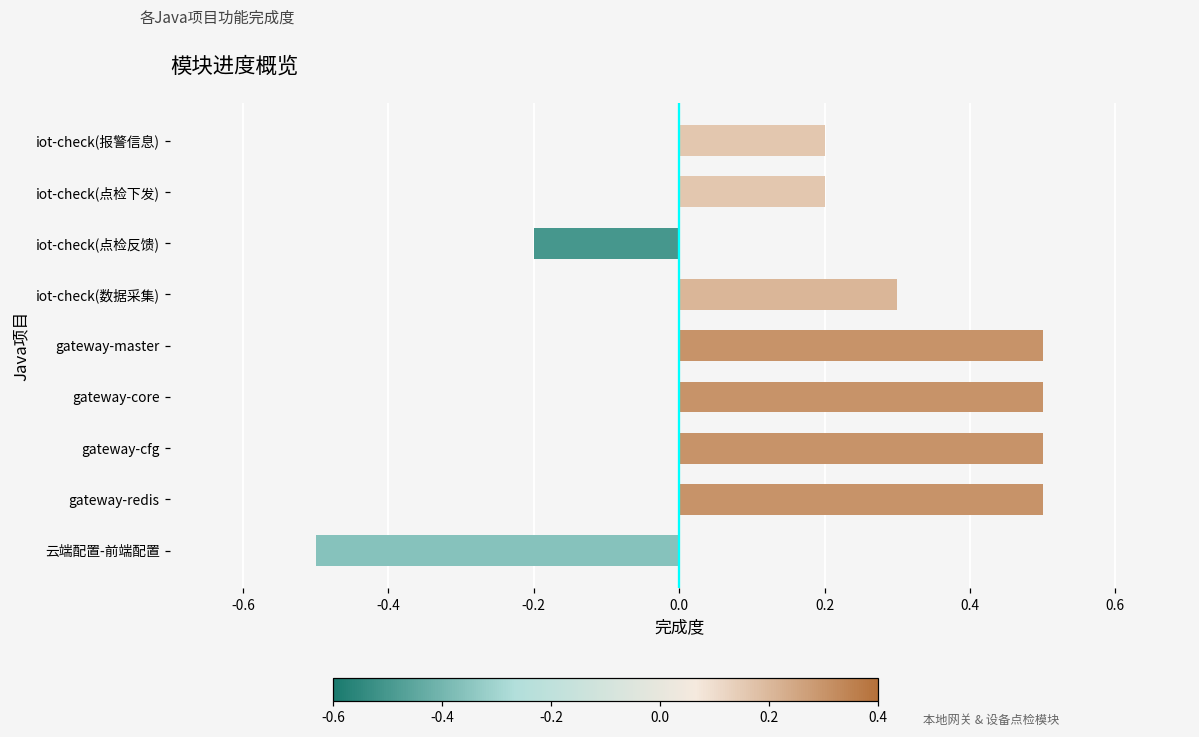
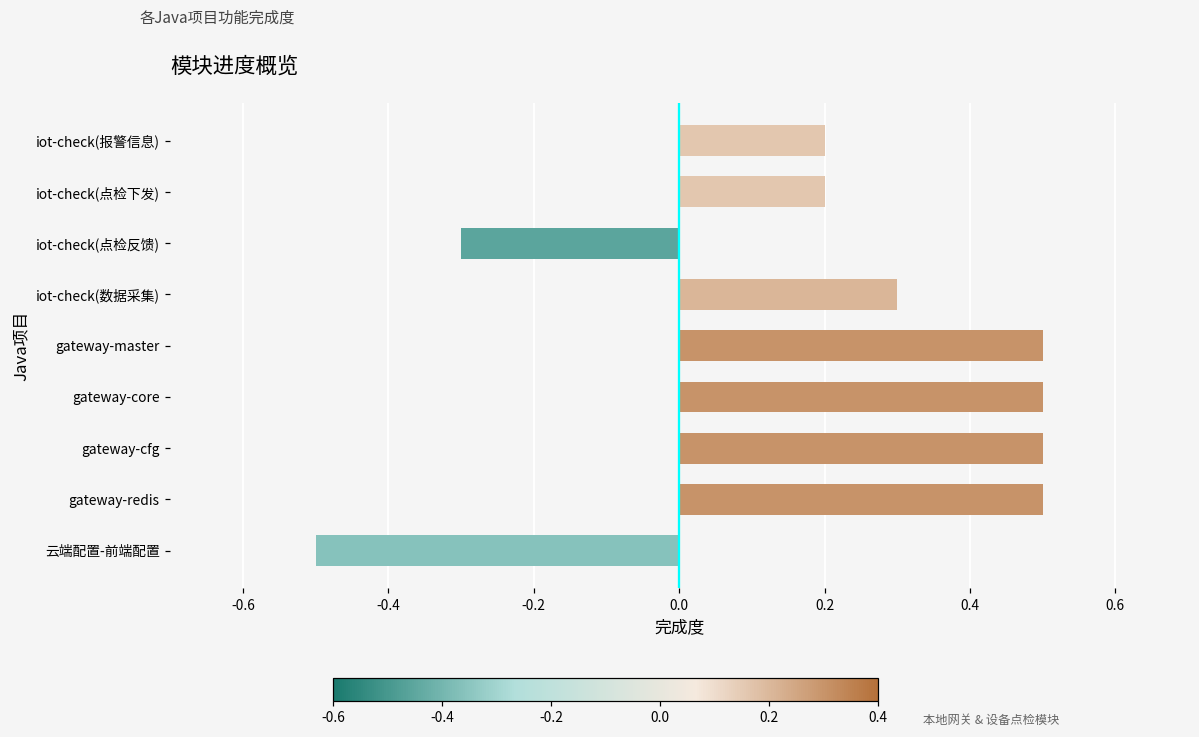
  {
    "iot-check(报警信息)": 0.20,
    "iot-check(点检下发)": 0.20,
-   "iot-check(点检反馈)": -0.20,
+   "iot-check(点检反馈)": -0.30,
    "iot-check(数据采集)": 0.30,
    "gateway-master": 0.50,
    "gateway-core": 0.50,
    "gateway-cfg": 0.50,
    "gateway-redis": 0.50,
    "云端配置-前端配置": -0.50
  }
